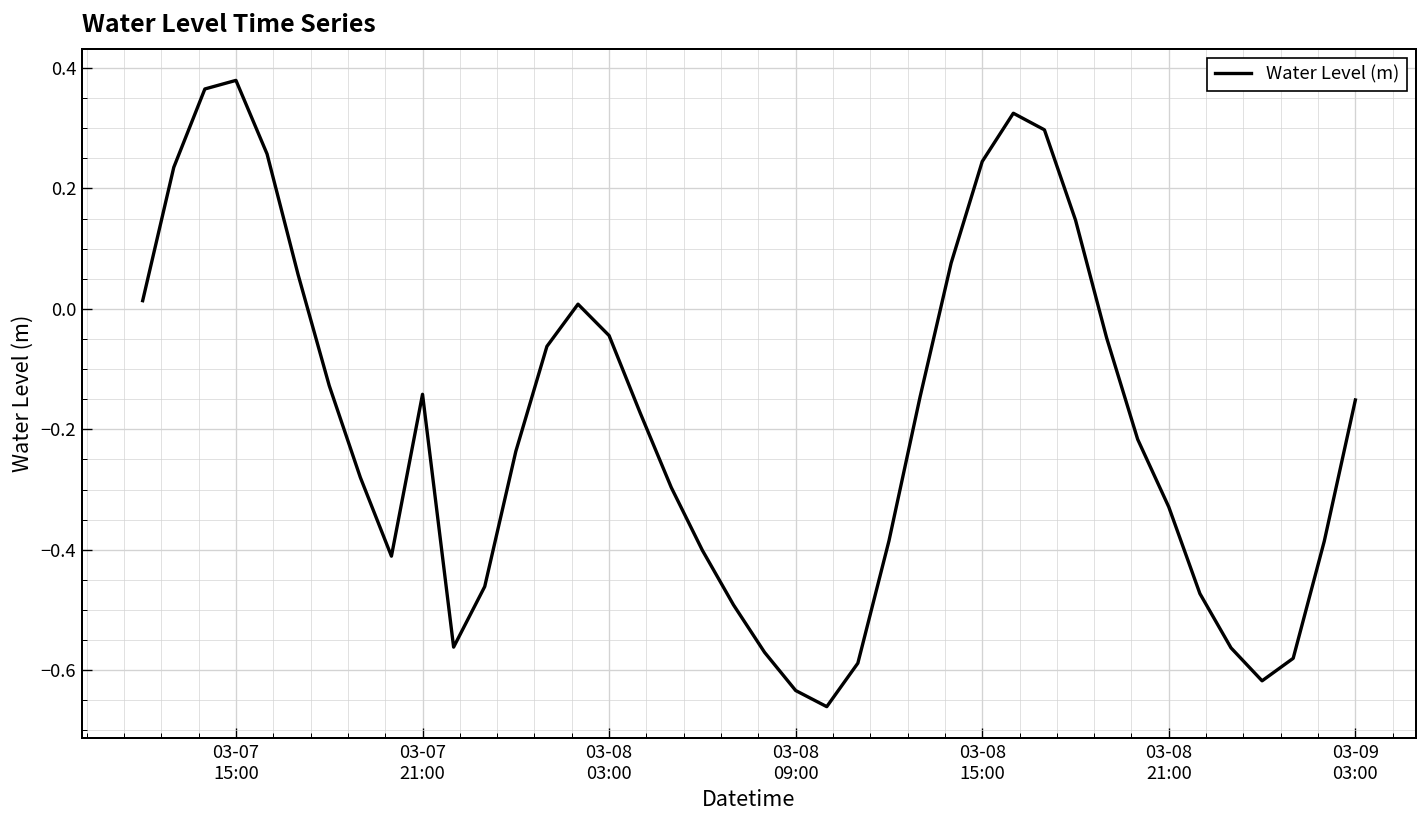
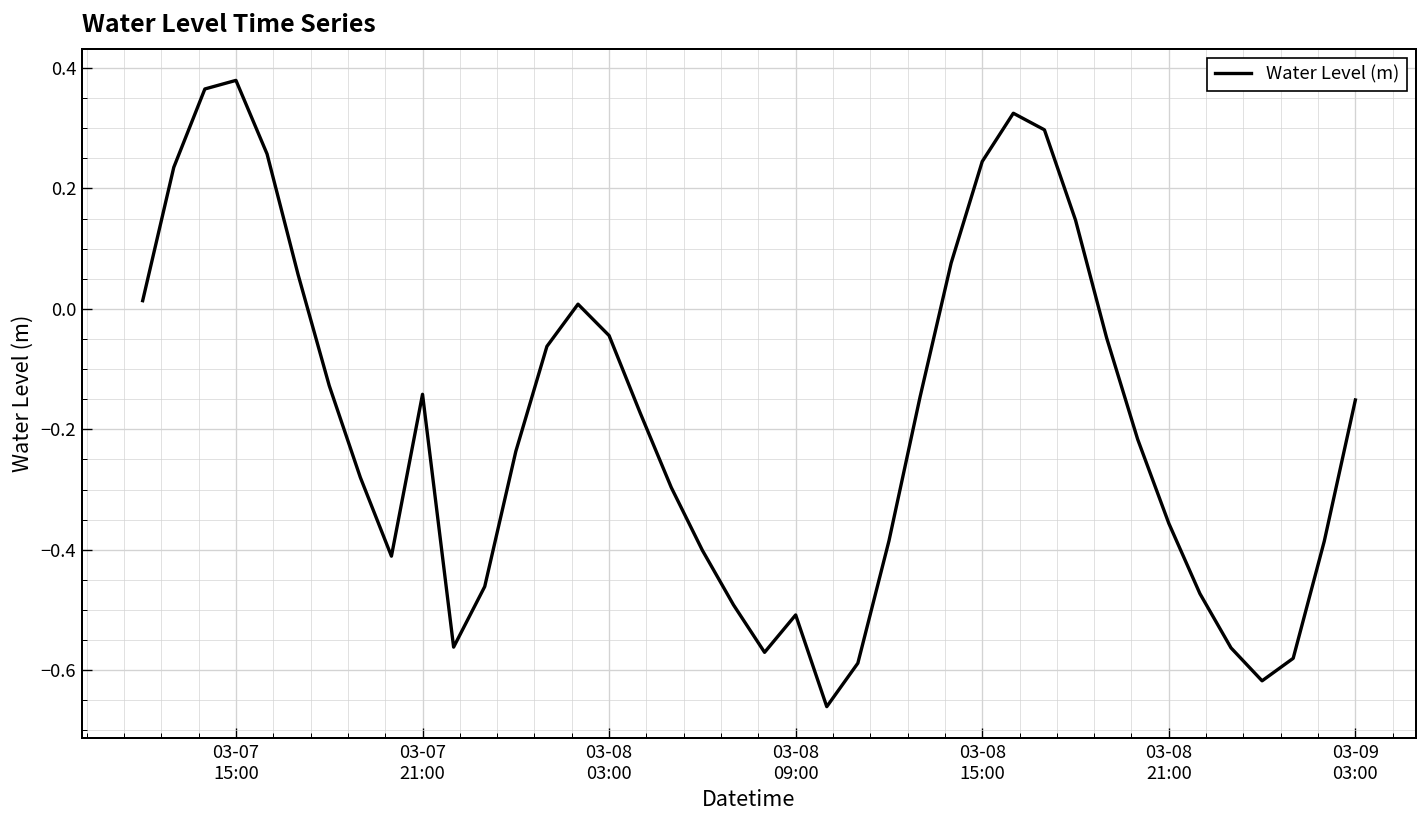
  {
    "03-07 15:00": 0.38,
    "03-07 21:00": -0.14,
    "03-08 03:00": -0.04,
-   "03-08 09:00": -0.63,
+   "03-08 09:00": -0.51,
    "03-08 15:00": 0.24,
-   "03-08 21:00": -0.33,
+   "03-08 21:00": -0.36,
    "03-09 03:00": -0.15
  }
